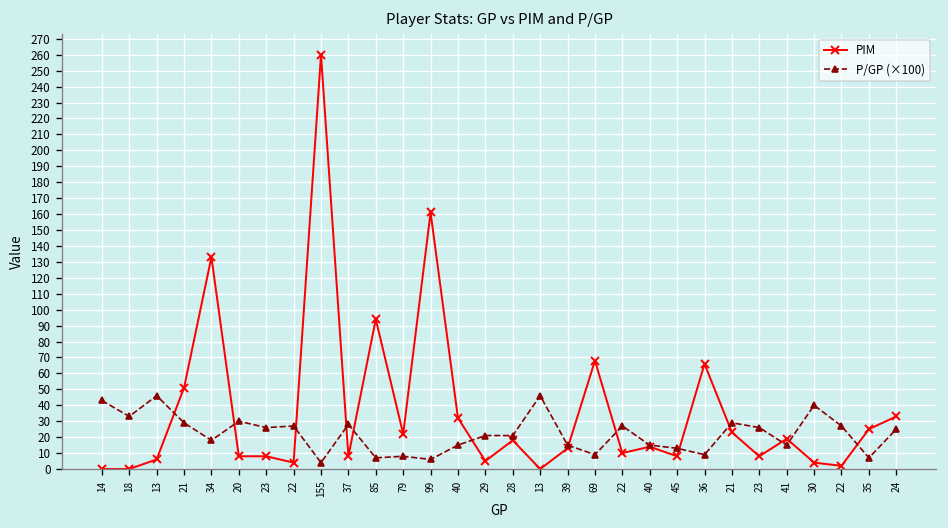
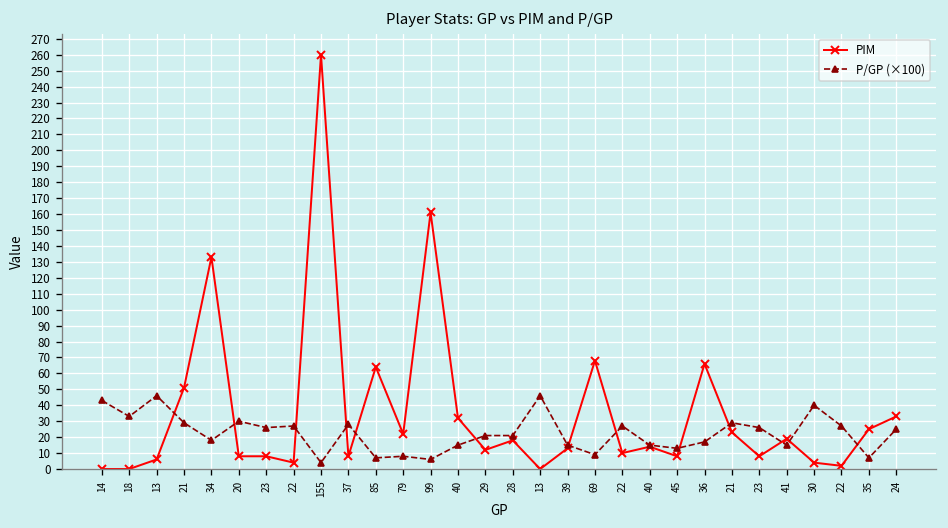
  {
    "PIM": {
      "14": 0,
      "18": 0,
      "34": 133,
      "20": 8,
      "155": 260,
      "37": 8,
-     "85": 94,
+     "85": 64,
      "79": 22,
      "99": 161,
-     "29": 5,
+     "29": 12,
      "28": 18,
      "39": 13,
      "69": 68,
      "45": 8,
      "36": 66,
      "41": 19,
      "30": 4,
      "35": 25,
      "24": 33
    },
    "P/GP (×100)": {
      "14": 43,
      "18": 33,
      "34": 18,
      "20": 30,
      "155": 4,
      "37": 28,
      "85": 7,
      "79": 8,
      "99": 6,
      "29": 21,
      "28": 21,
      "39": 15,
      "69": 9,
      "45": 13,
-     "36": 9,
+     "36": 17,
      "41": 15,
      "30": 40,
      "35": 7,
      "24": 25
    }
  }
